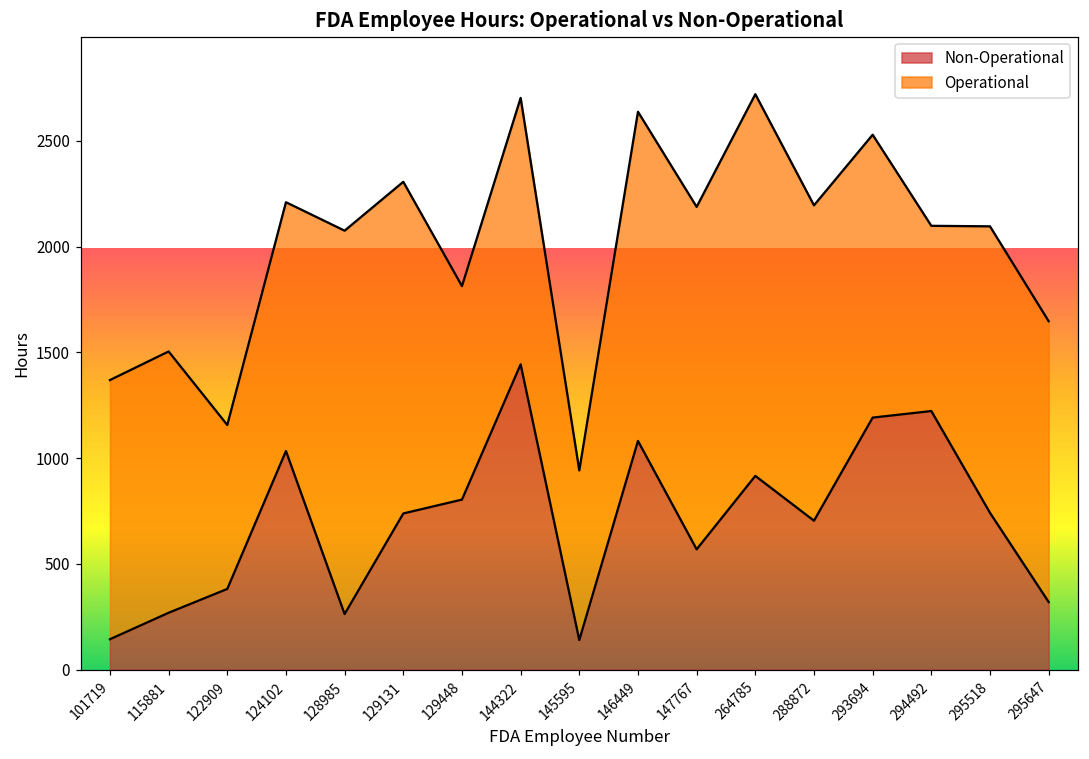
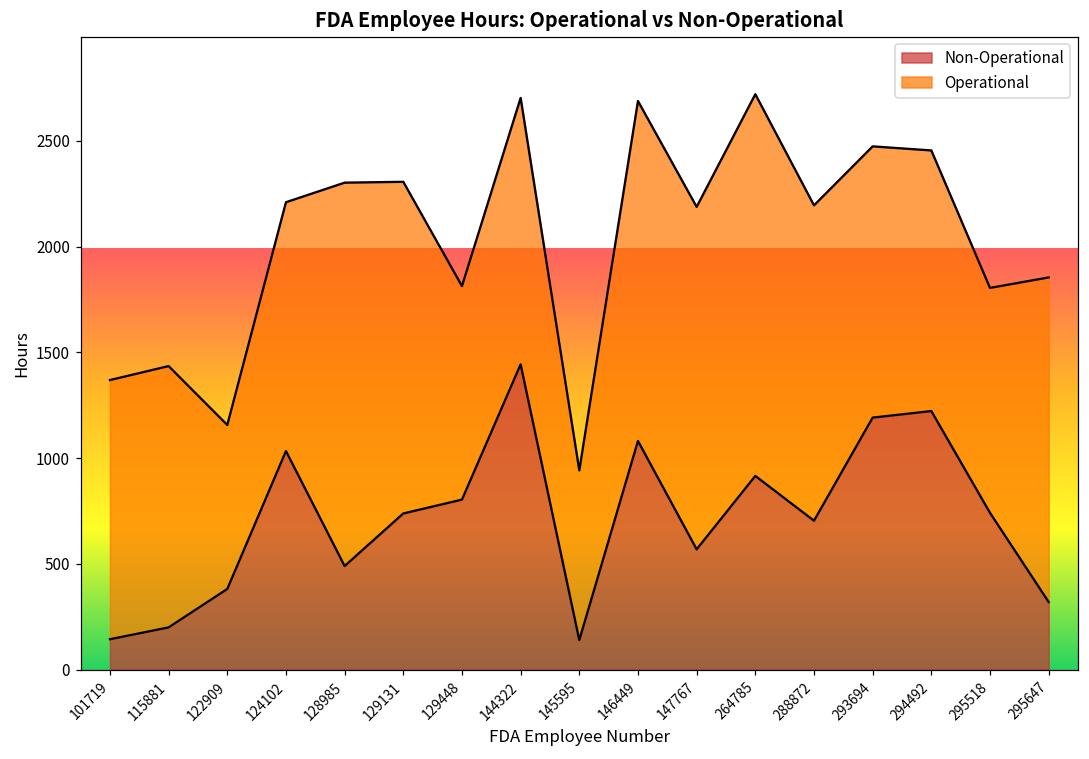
  {
    "Non-Operational": {
      "101719": 140,
-     "115881": 270,
+     "115881": 200,
      "122909": 380,
      "124102": 1030,
-     "128985": 260,
+     "128985": 490,
      "129131": 740,
      "129448": 800,
      "144322": 1440,
      "145595": 140,
      "146449": 1080,
      "147767": 570,
      "264785": 920,
      "288872": 700,
      "293694": 1190,
      "294492": 1220,
      "295518": 740,
      "295647": 320
    },
    "Operational": {
      "101719": 1230,
      "115881": 1240,
      "122909": 780,
      "124102": 1180,
      "128985": 1810,
      "129131": 1570,
      "129448": 1010,
      "144322": 1260,
      "145595": 800,
-     "146449": 1560,
+     "146449": 1610,
      "147767": 1620,
      "264785": 1800,
      "288872": 1490,
-     "293694": 1340,
-     "294492": 880,
-     "295518": 1350,
-     "295647": 1330
+     "293694": 1280,
+     "294492": 1230,
+     "295518": 1060,
+     "295647": 1530
    }
  }
